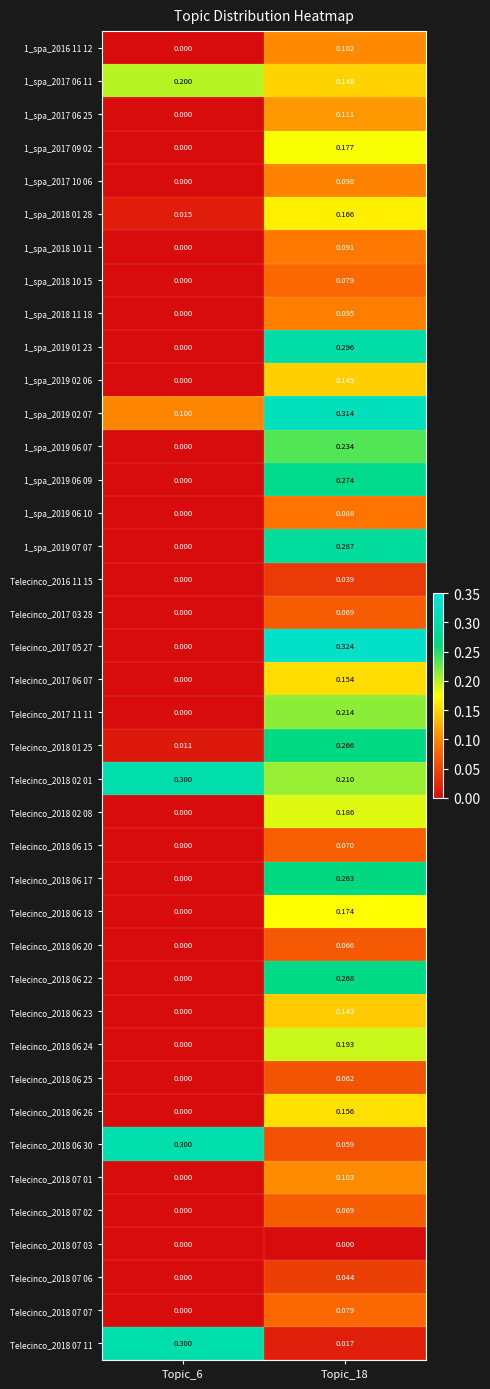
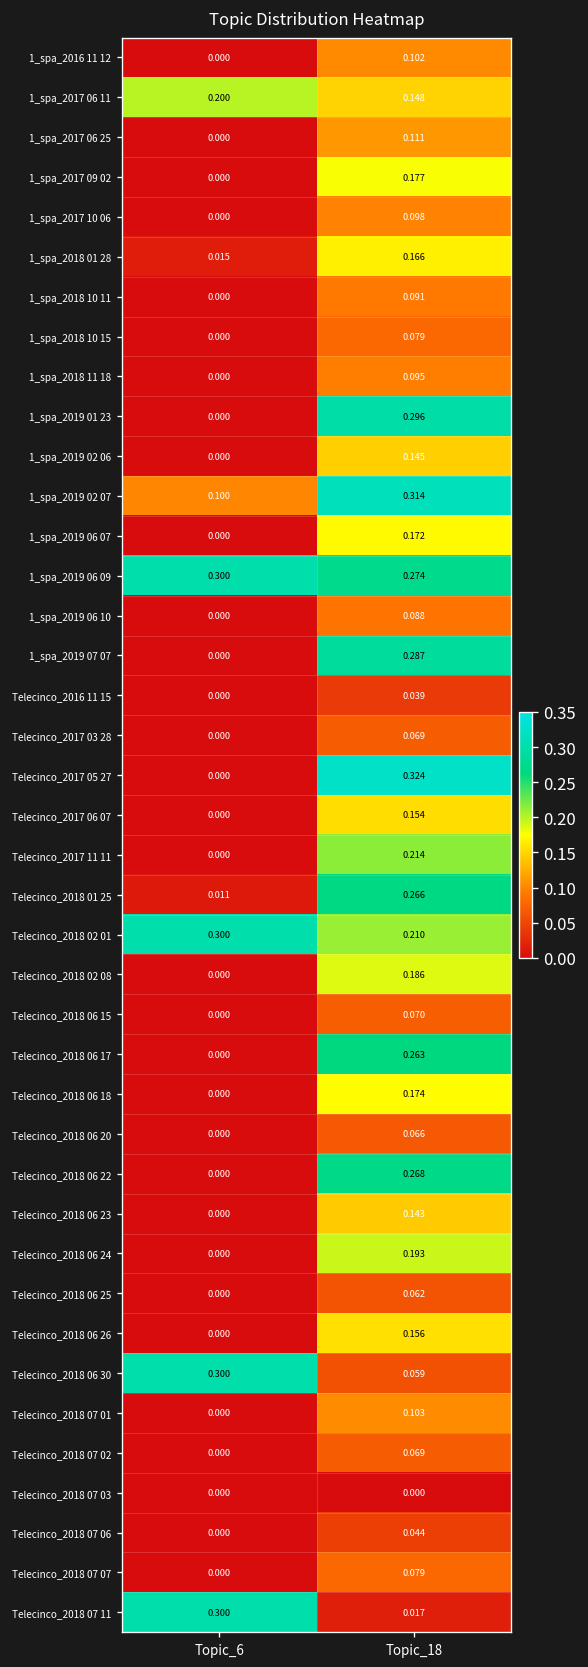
  {
    "1_spa_2016 11 12": {
      "Topic_6": 0.000,
      "Topic_18": 0.102
    },
    "1_spa_2017 06 11": {
      "Topic_6": 0.200,
      "Topic_18": 0.148
    },
    "1_spa_2017 06 25": {
      "Topic_6": 0.000,
      "Topic_18": 0.111
    },
    "1_spa_2017 09 02": {
      "Topic_6": 0.000,
      "Topic_18": 0.177
    },
    "1_spa_2017 10 06": {
      "Topic_6": 0.000,
      "Topic_18": 0.098
    },
    "1_spa_2018 01 28": {
      "Topic_6": 0.015,
      "Topic_18": 0.166
    },
    "1_spa_2018 10 11": {
      "Topic_6": 0.000,
      "Topic_18": 0.091
    },
    "1_spa_2018 10 15": {
      "Topic_6": 0.000,
      "Topic_18": 0.079
    },
    "1_spa_2018 11 18": {
      "Topic_6": 0.000,
      "Topic_18": 0.095
    },
    "1_spa_2019 01 23": {
      "Topic_6": 0.000,
      "Topic_18": 0.296
    },
    "1_spa_2019 02 06": {
      "Topic_6": 0.000,
      "Topic_18": 0.145
    },
    "1_spa_2019 02 07": {
      "Topic_6": 0.100,
      "Topic_18": 0.314
    },
    "1_spa_2019 06 07": {
      "Topic_6": 0.000,
-     "Topic_18": 0.234
+     "Topic_18": 0.172
    },
    "1_spa_2019 06 09": {
-     "Topic_6": 0.000,
+     "Topic_6": 0.300,
      "Topic_18": 0.274
    },
    "1_spa_2019 06 10": {
      "Topic_6": 0.000,
      "Topic_18": 0.088
    },
    "1_spa_2019 07 07": {
      "Topic_6": 0.000,
      "Topic_18": 0.287
    },
    "Telecinco_2016 11 15": {
      "Topic_6": 0.000,
      "Topic_18": 0.039
    },
    "Telecinco_2017 03 28": {
      "Topic_6": 0.000,
      "Topic_18": 0.069
    },
    "Telecinco_2017 05 27": {
      "Topic_6": 0.000,
      "Topic_18": 0.324
    },
    "Telecinco_2017 06 07": {
      "Topic_6": 0.000,
      "Topic_18": 0.154
    },
    "Telecinco_2017 11 11": {
      "Topic_6": 0.000,
      "Topic_18": 0.214
    },
    "Telecinco_2018 01 25": {
      "Topic_6": 0.011,
      "Topic_18": 0.266
    },
    "Telecinco_2018 02 01": {
      "Topic_6": 0.300,
      "Topic_18": 0.210
    },
    "Telecinco_2018 02 08": {
      "Topic_6": 0.000,
      "Topic_18": 0.186
    },
    "Telecinco_2018 06 15": {
      "Topic_6": 0.000,
      "Topic_18": 0.070
    },
    "Telecinco_2018 06 17": {
      "Topic_6": 0.000,
      "Topic_18": 0.263
    },
    "Telecinco_2018 06 18": {
      "Topic_6": 0.000,
      "Topic_18": 0.174
    },
    "Telecinco_2018 06 20": {
      "Topic_6": 0.000,
      "Topic_18": 0.066
    },
    "Telecinco_2018 06 22": {
      "Topic_6": 0.000,
      "Topic_18": 0.268
    },
    "Telecinco_2018 06 23": {
      "Topic_6": 0.000,
      "Topic_18": 0.143
    },
    "Telecinco_2018 06 24": {
      "Topic_6": 0.000,
      "Topic_18": 0.193
    },
    "Telecinco_2018 06 25": {
      "Topic_6": 0.000,
      "Topic_18": 0.062
    },
    "Telecinco_2018 06 26": {
      "Topic_6": 0.000,
      "Topic_18": 0.156
    },
    "Telecinco_2018 06 30": {
      "Topic_6": 0.300,
      "Topic_18": 0.059
    },
    "Telecinco_2018 07 01": {
      "Topic_6": 0.000,
      "Topic_18": 0.103
    },
    "Telecinco_2018 07 02": {
      "Topic_6": 0.000,
      "Topic_18": 0.069
    },
    "Telecinco_2018 07 03": {
      "Topic_6": 0.000,
      "Topic_18": 0.000
    },
    "Telecinco_2018 07 06": {
      "Topic_6": 0.000,
      "Topic_18": 0.044
    },
    "Telecinco_2018 07 07": {
      "Topic_6": 0.000,
      "Topic_18": 0.079
    },
    "Telecinco_2018 07 11": {
      "Topic_6": 0.300,
      "Topic_18": 0.017
    }
  }
